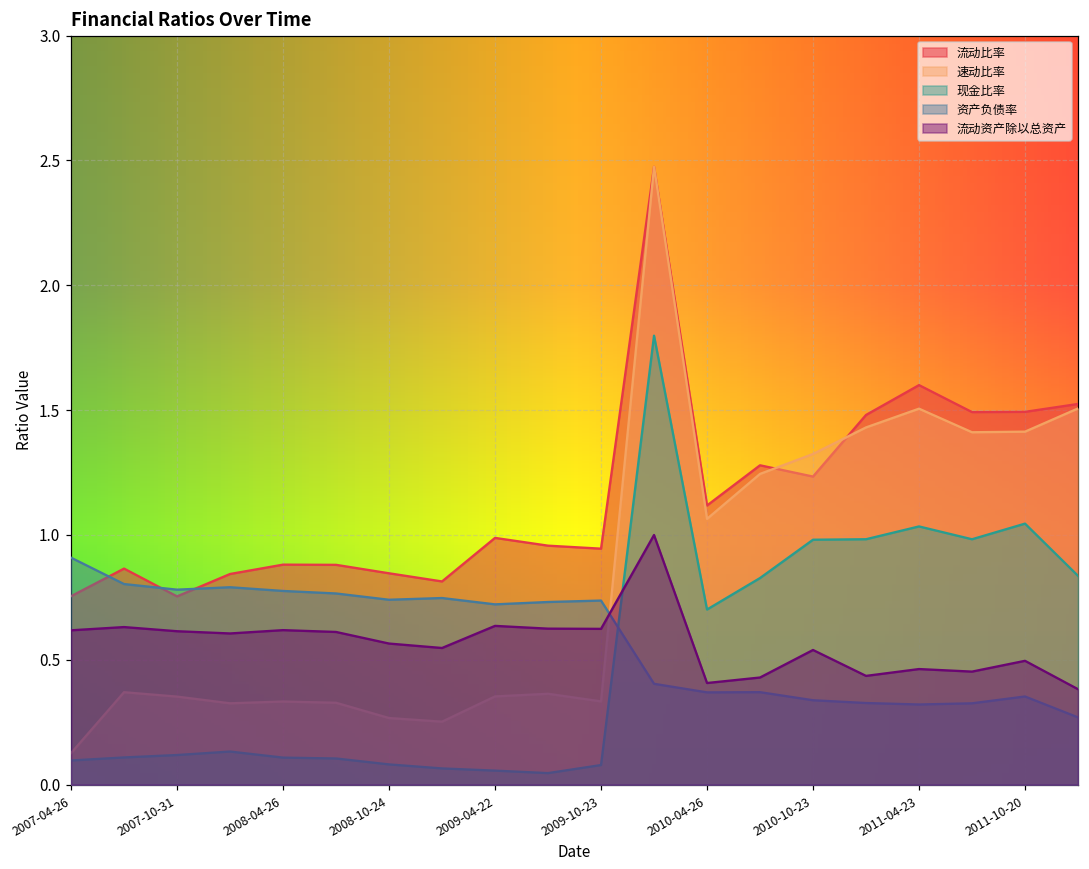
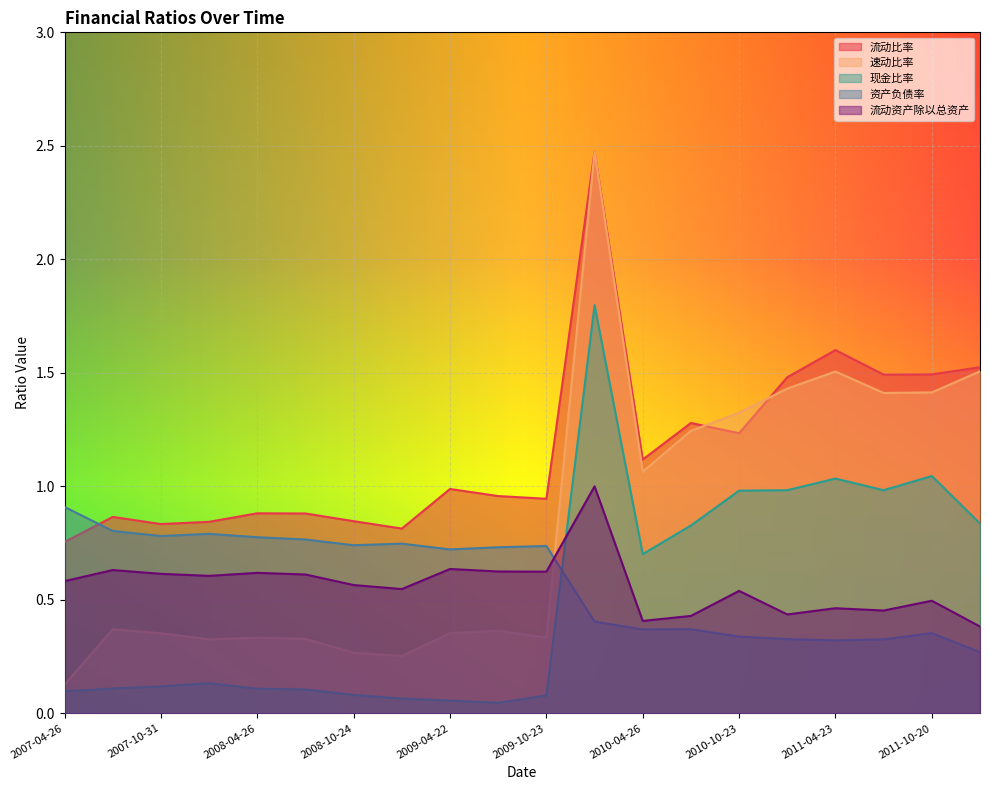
  {
    "流动比率": {
      "2007-04-26": 0.75,
-     "2007-10-31": 0.75,
+     "2007-10-31": 0.83,
      "2008-04-26": 0.88,
      "2008-10-24": 0.85,
      "2009-04-22": 0.99,
      "2009-10-23": 0.95,
      "2010-04-26": 1.12,
      "2010-10-23": 1.23,
      "2011-04-23": 1.60,
      "2011-10-20": 1.49
    },
    "速动比率": {
      "2007-04-26": 0.13,
      "2007-10-31": 0.35,
      "2008-04-26": 0.33,
      "2008-10-24": 0.27,
      "2009-04-22": 0.35,
      "2009-10-23": 0.33,
      "2010-04-26": 1.06,
      "2010-10-23": 1.32,
      "2011-04-23": 1.51,
      "2011-10-20": 1.41
    },
    "流动资产除以总资产": {
-     "2007-04-26": 0.62,
+     "2007-04-26": 0.58,
      "2007-10-31": 0.61,
      "2008-04-26": 0.62,
      "2008-10-24": 0.57,
      "2009-04-22": 0.64,
      "2009-10-23": 0.62,
      "2010-04-26": 0.41,
      "2010-10-23": 0.54,
      "2011-04-23": 0.46,
      "2011-10-20": 0.50
    }
  }
